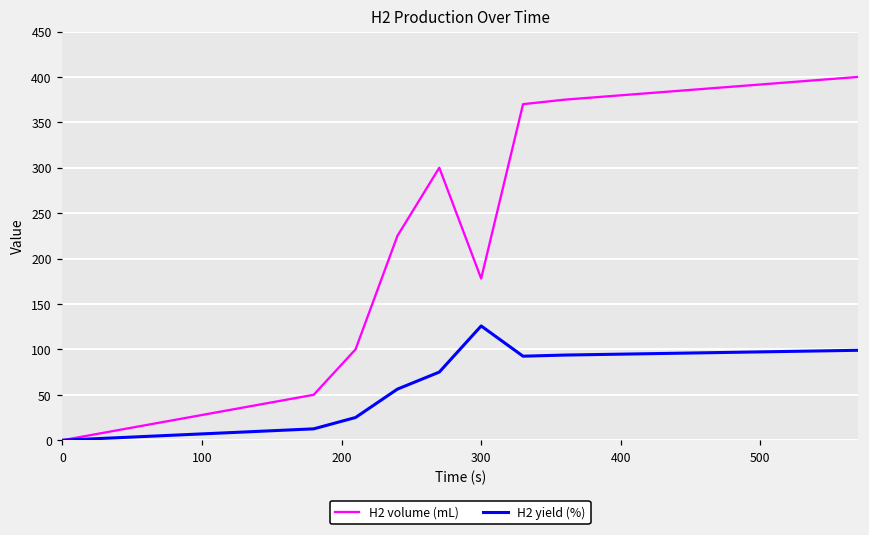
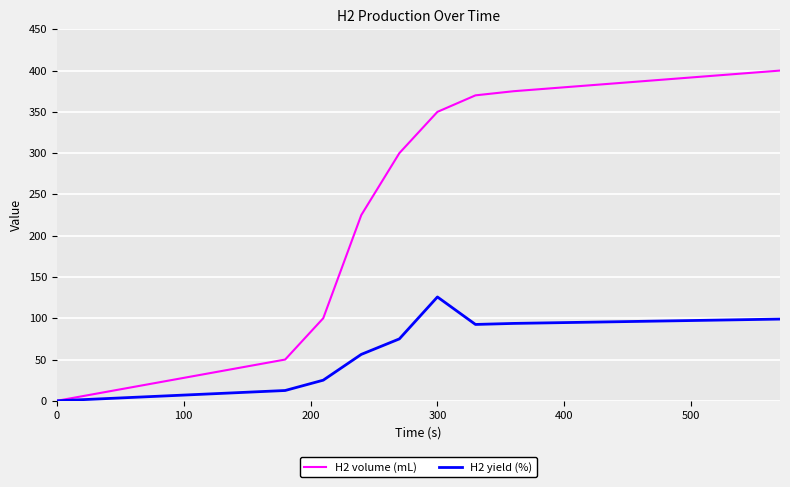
  {
    "H2 volume (mL)": {
-     "300": 180
+     "300": 350
    },
    "H2 yield (%)": {
      "300": 130
    }
  }
